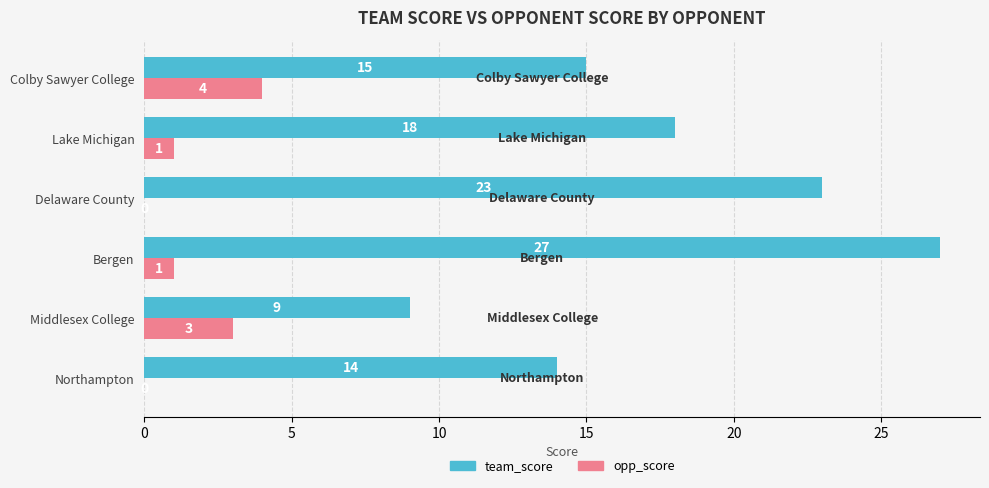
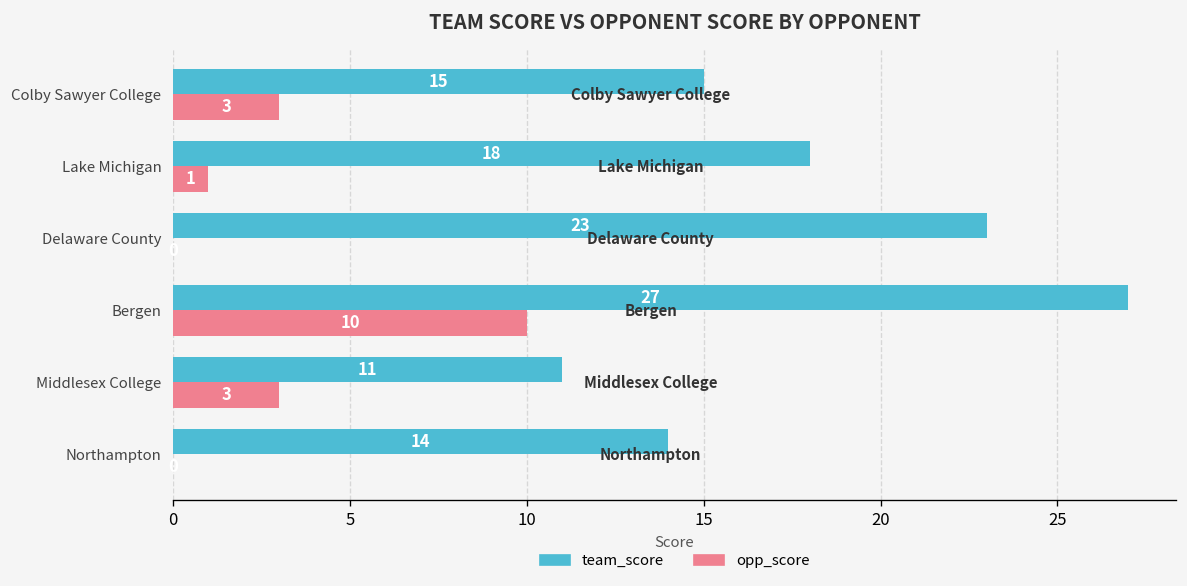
  {
    "team_score": {
      "Lake Michigan": 18,
-     "Middlesex College": 9
+     "Middlesex College": 11
    },
    "opp_score": {
-     "Colby Sawyer College": 4,
+     "Colby Sawyer College": 3,
      "Lake Michigan": 1,
-     "Bergen": 1,
+     "Bergen": 10,
      "Middlesex College": 3
    }
  }
